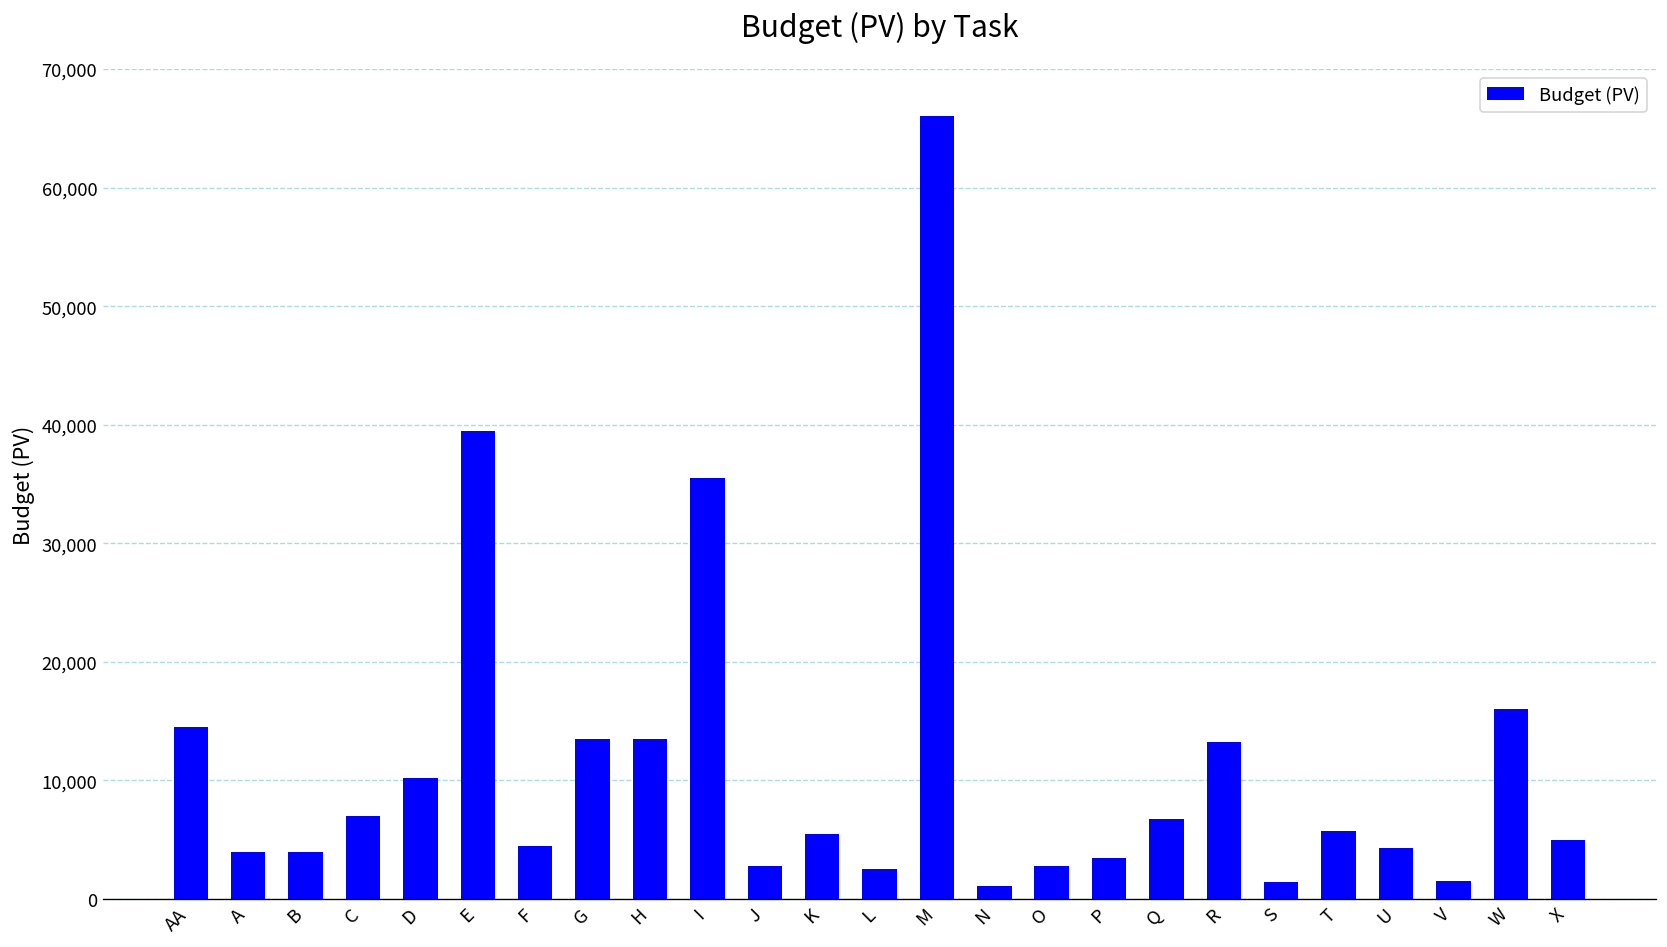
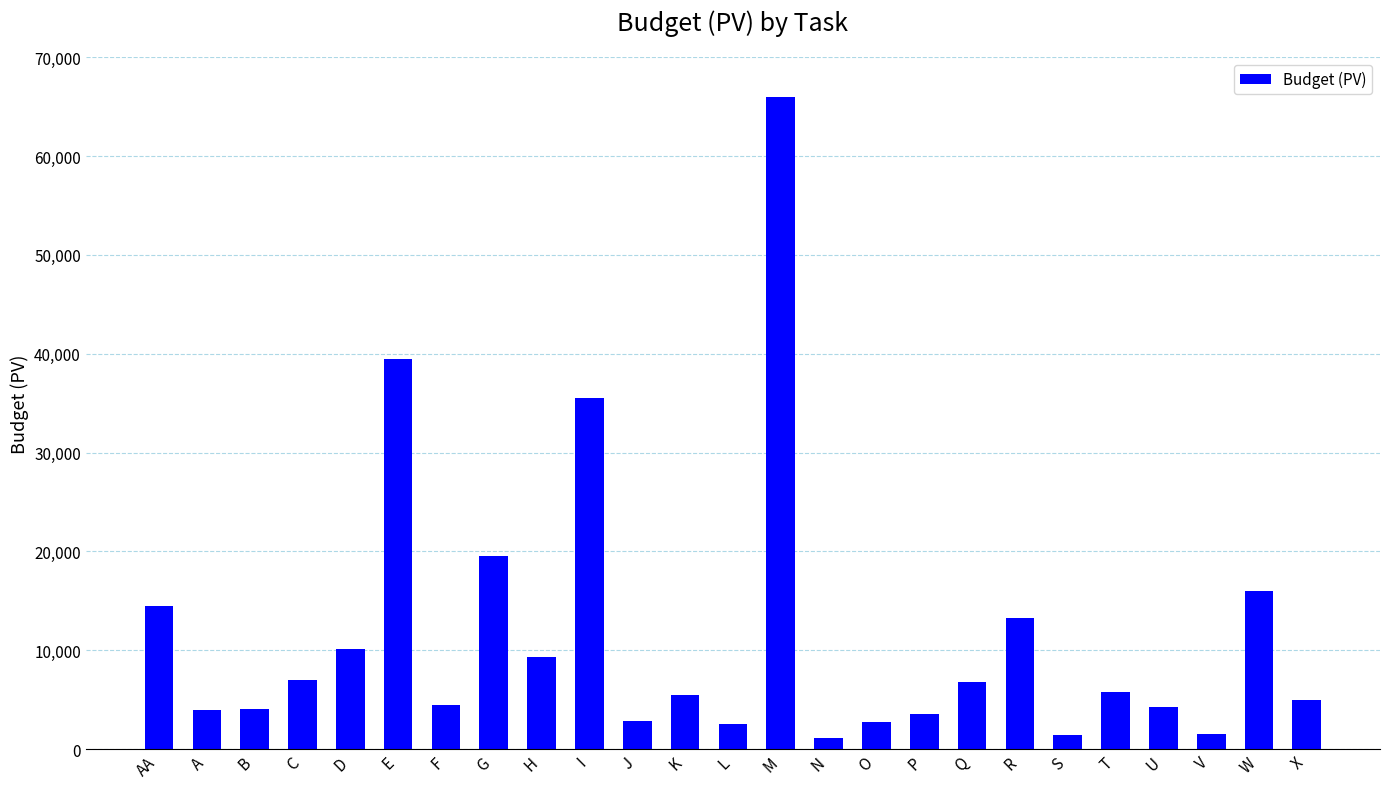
  {
    "AA": "15,000",
    "A": "4,000",
    "B": "4,000",
    "C": "7,000",
    "D": "10,000",
    "E": "40,000",
    "F": "5,000",
-   "G": "14,000",
-   "H": "14,000",
+   "G": "20,000",
+   "H": "9,000",
    "I": "36,000",
    "J": "3,000",
    "K": "6,000",
    "L": "3,000",
    "M": "66,000",
    "N": "1,000",
    "O": "3,000",
    "P": "4,000",
    "Q": "7,000",
    "R": "13,000",
    "S": "1,000",
    "T": "6,000",
    "U": "4,000",
    "V": "2,000",
    "W": "16,000",
    "X": "5,000"
  }
